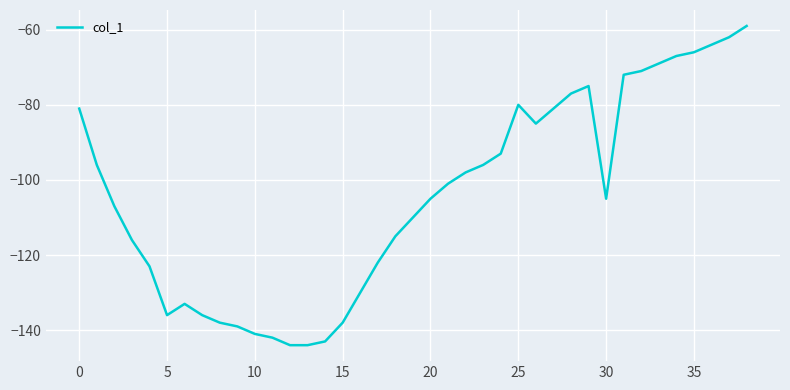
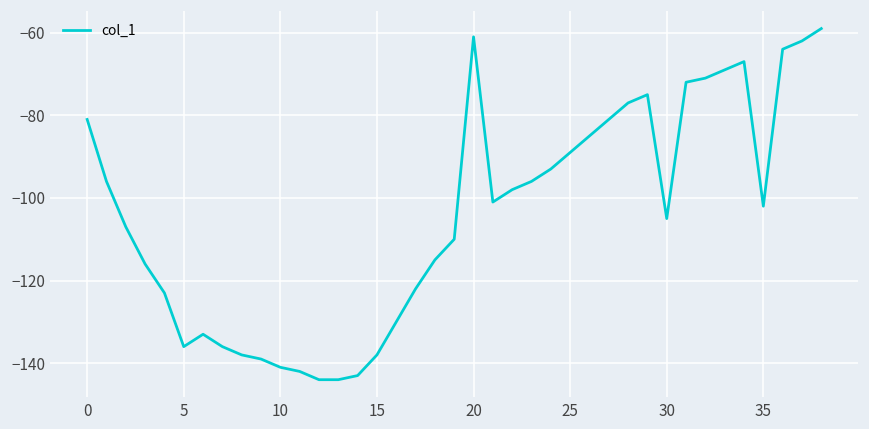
  {
    "0": -81,
    "5": -136,
    "10": -141,
    "15": -138,
-   "20": -105,
-   "25": -80,
+   "20": -61,
+   "25": -89,
    "30": -105,
-   "35": -66
+   "35": -102
  }
